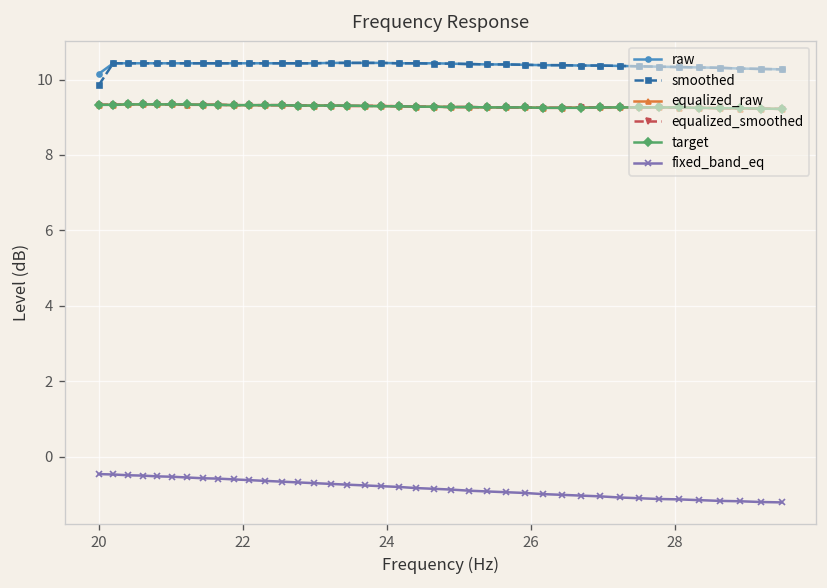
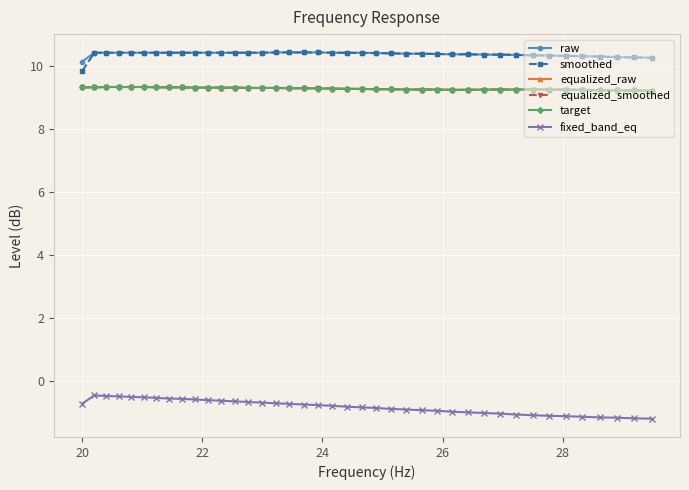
  {
    "fixed_band_eq": {
-     "20": -0.5
+     "20": -0.7
    }
  }
